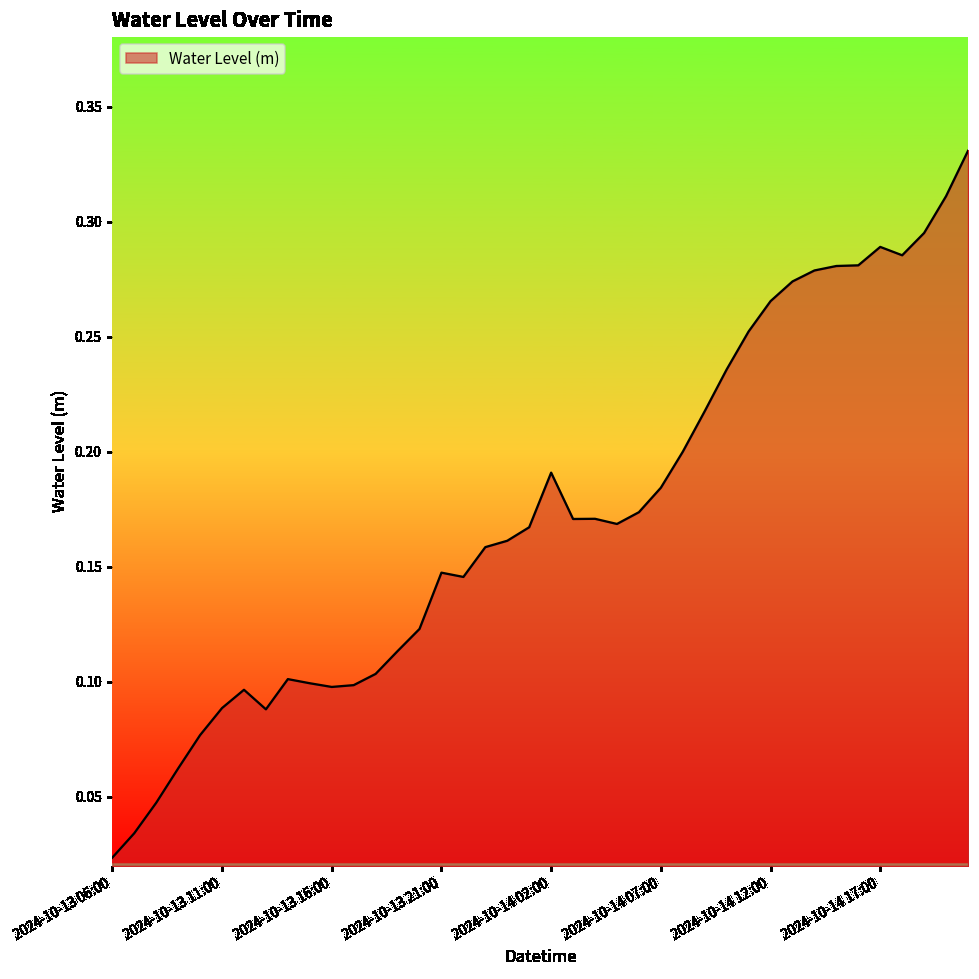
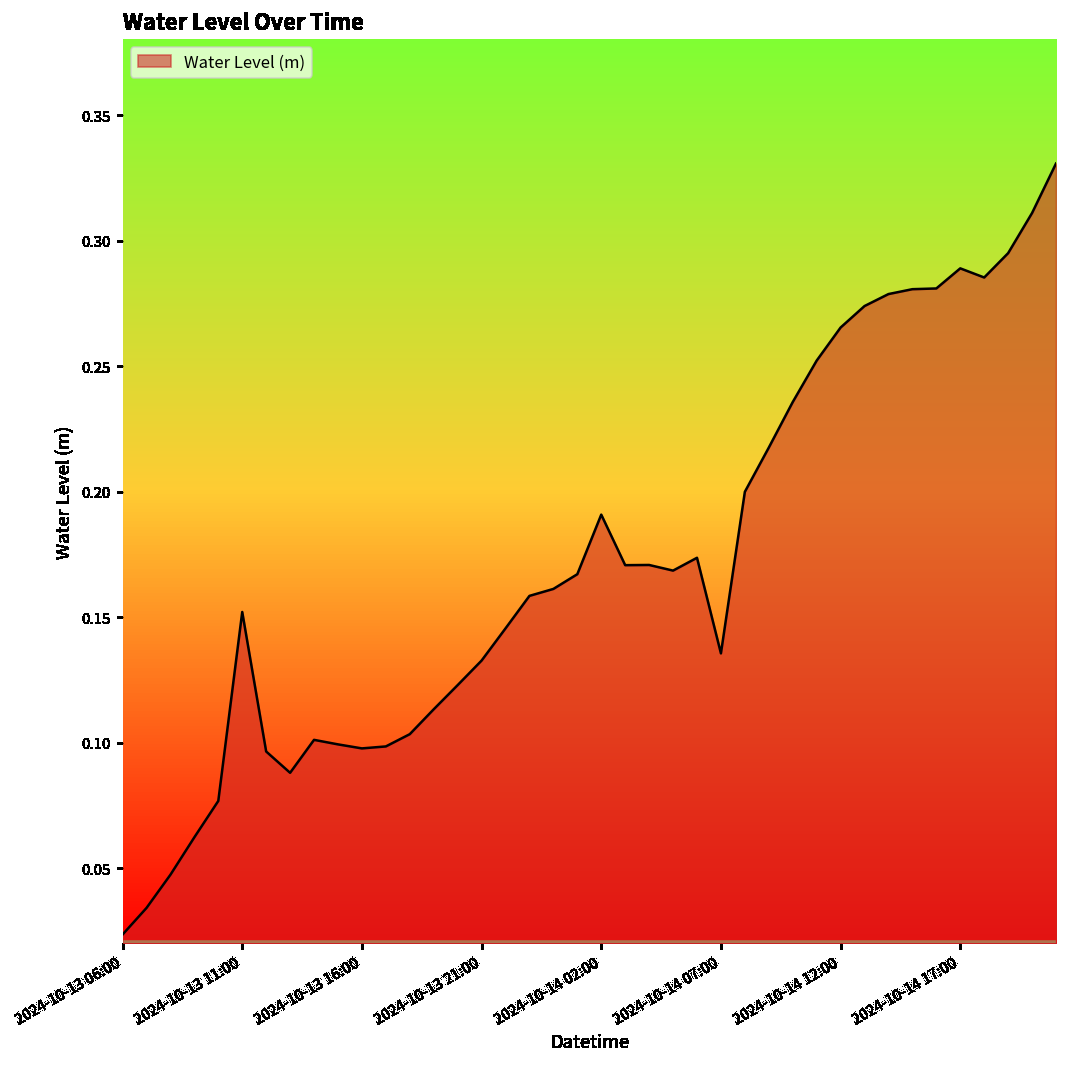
  {
    "2024-10-13 06:00": 0.024,
-   "2024-10-13 11:00": 0.089,
+   "2024-10-13 11:00": 0.152,
    "2024-10-13 16:00": 0.098,
-   "2024-10-13 21:00": 0.147,
+   "2024-10-13 21:00": 0.133,
    "2024-10-14 02:00": 0.191,
-   "2024-10-14 07:00": 0.184,
+   "2024-10-14 07:00": 0.136,
    "2024-10-14 12:00": 0.265,
    "2024-10-14 17:00": 0.289
  }
